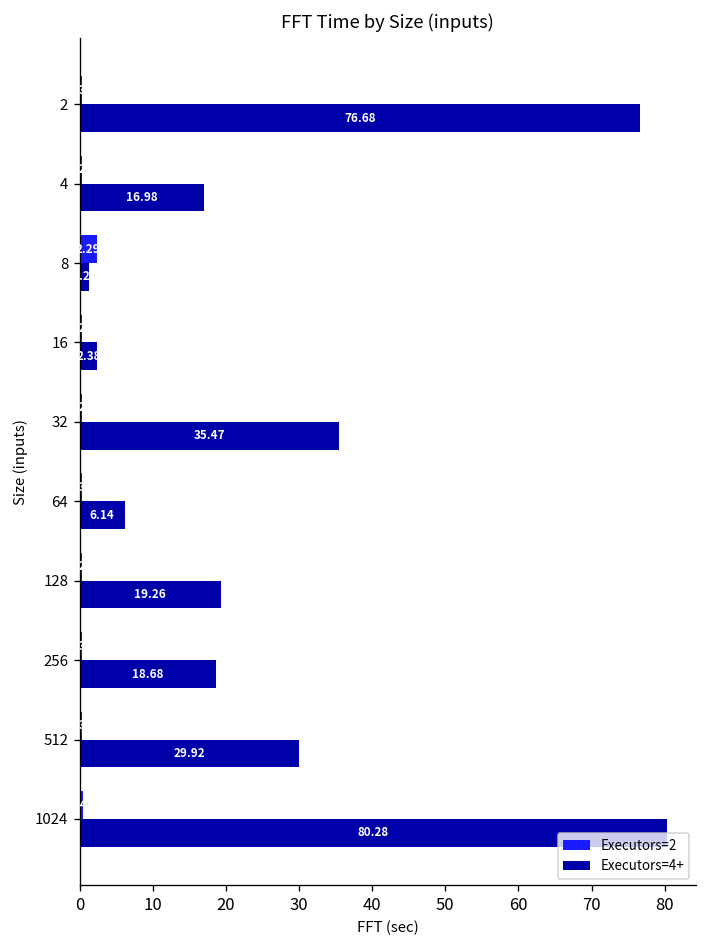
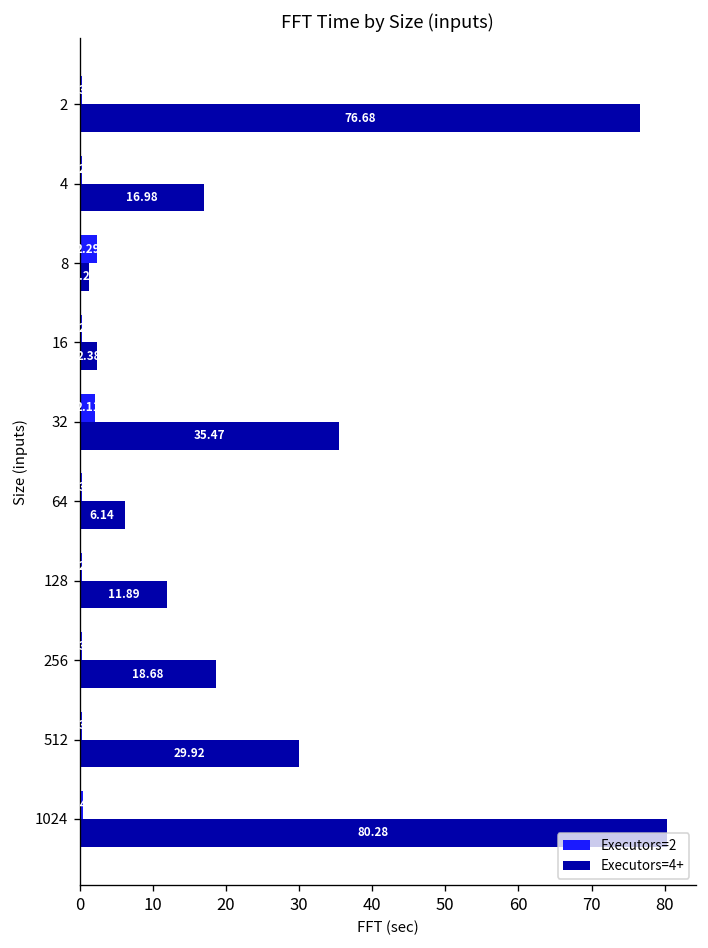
  {
    "Executors=2": {
-     "32": 0,
+     "32": 2,
      "1024": 0
    },
    "Executors=4+": {
      "2": 76.68,
      "4": 16.98,
      "16": 2.38,
      "32": 35.47,
      "64": 6.14,
-     "128": 19.26,
+     "128": 11.89,
      "256": 18.68,
      "512": 29.92,
      "1024": 80.28
    }
  }
